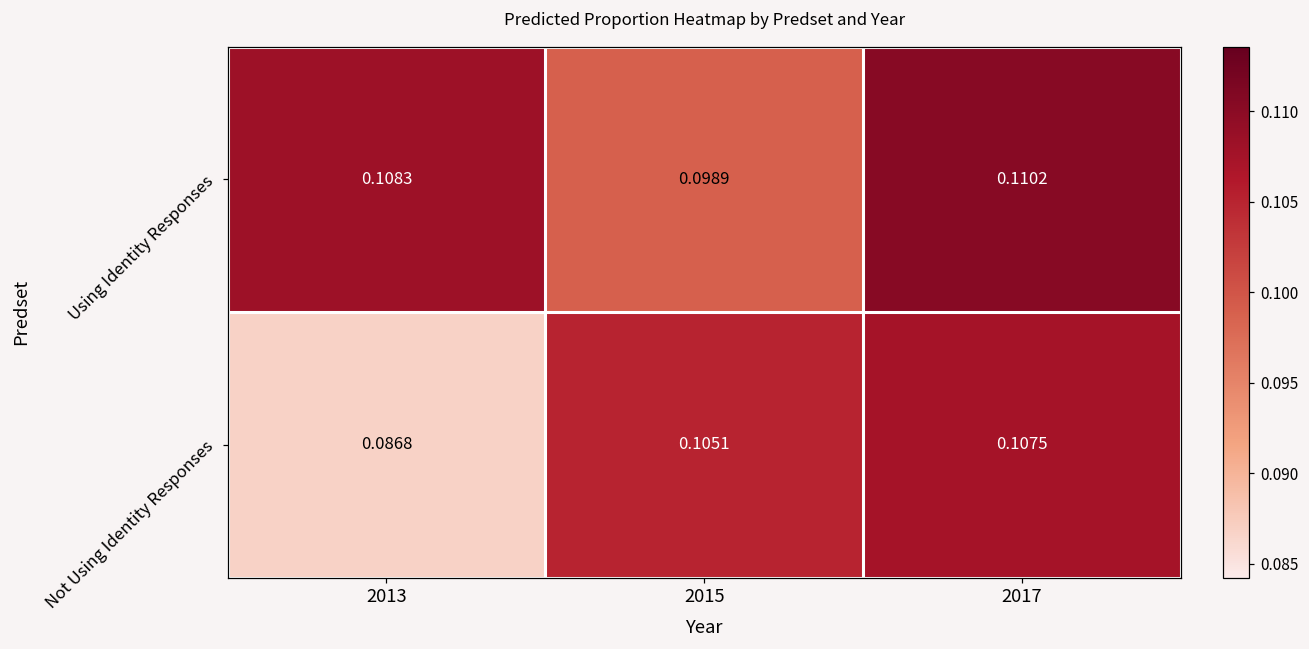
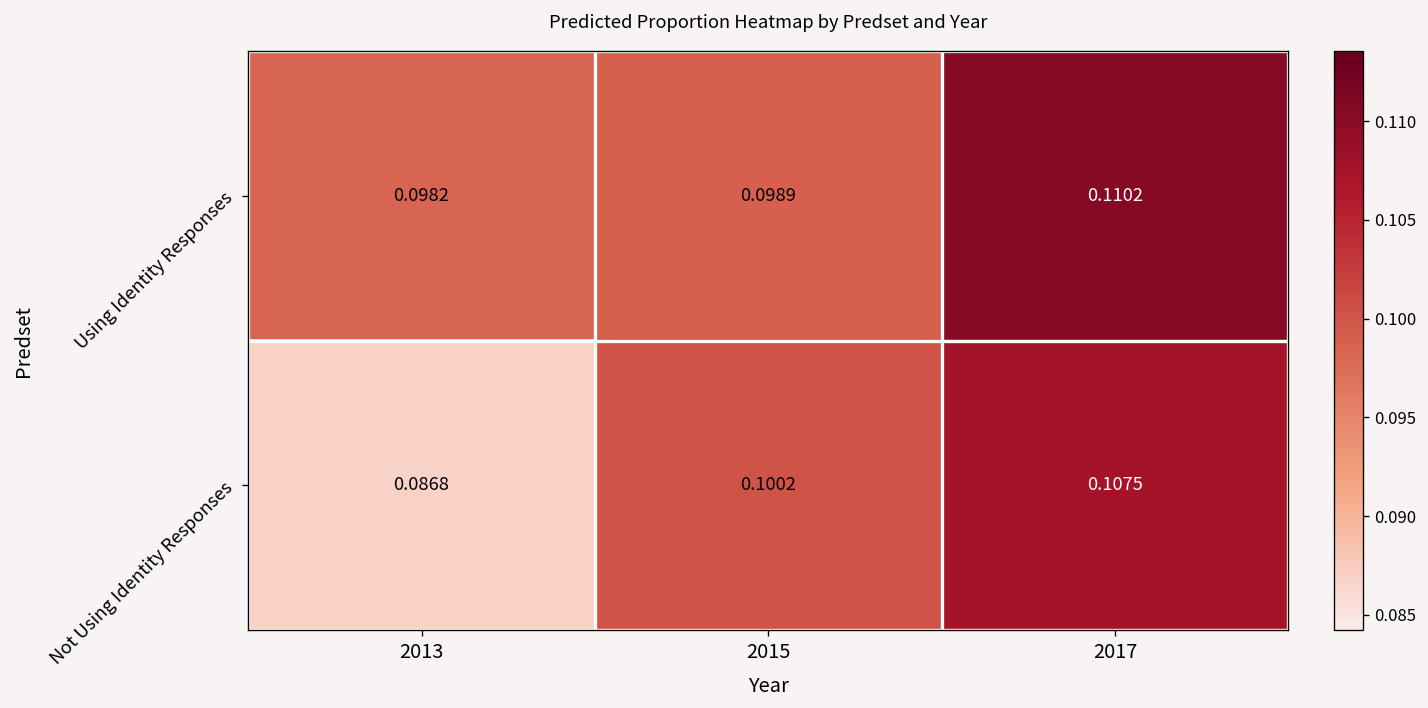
  {
    "Using Identity Responses": {
-     "2013": 0.1083,
+     "2013": 0.0982,
      "2015": 0.0989,
      "2017": 0.1102
    },
    "Not Using Identity Responses": {
      "2013": 0.0868,
-     "2015": 0.1051,
+     "2015": 0.1002,
      "2017": 0.1075
    }
  }
